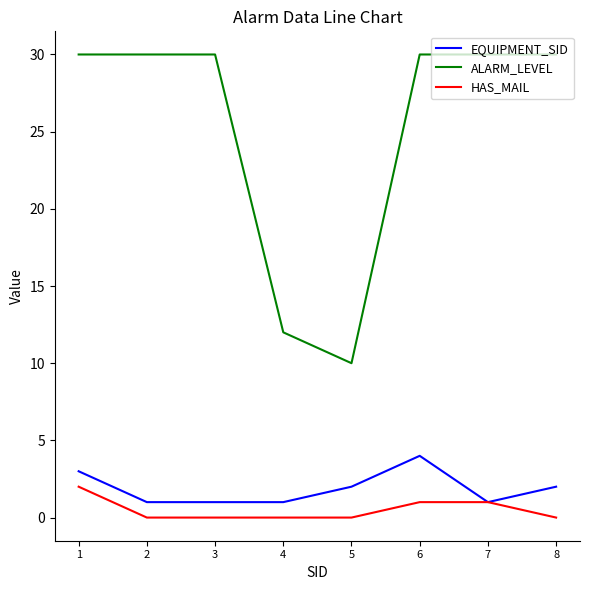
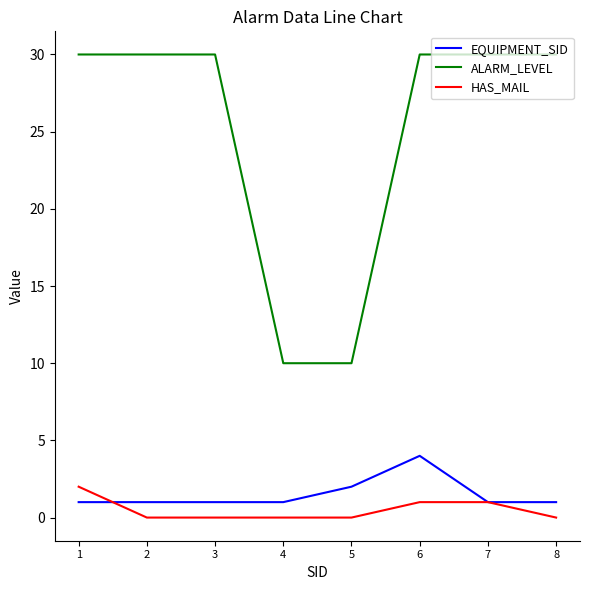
  {
    "EQUIPMENT_SID": {
-     "1": 3,
+     "1": 1,
      "2": 1,
      "3": 1,
      "4": 1,
      "5": 2,
      "6": 4,
-     "8": 2
+     "8": 1
    },
    "ALARM_LEVEL": {
      "1": 30,
      "2": 30,
      "3": 30,
-     "4": 12,
+     "4": 10,
      "5": 10,
      "6": 30
    },
    "HAS_MAIL": {
      "1": 2,
      "2": 0,
      "3": 0,
      "4": 0,
      "5": 0,
      "6": 1,
      "8": 0
    }
  }
